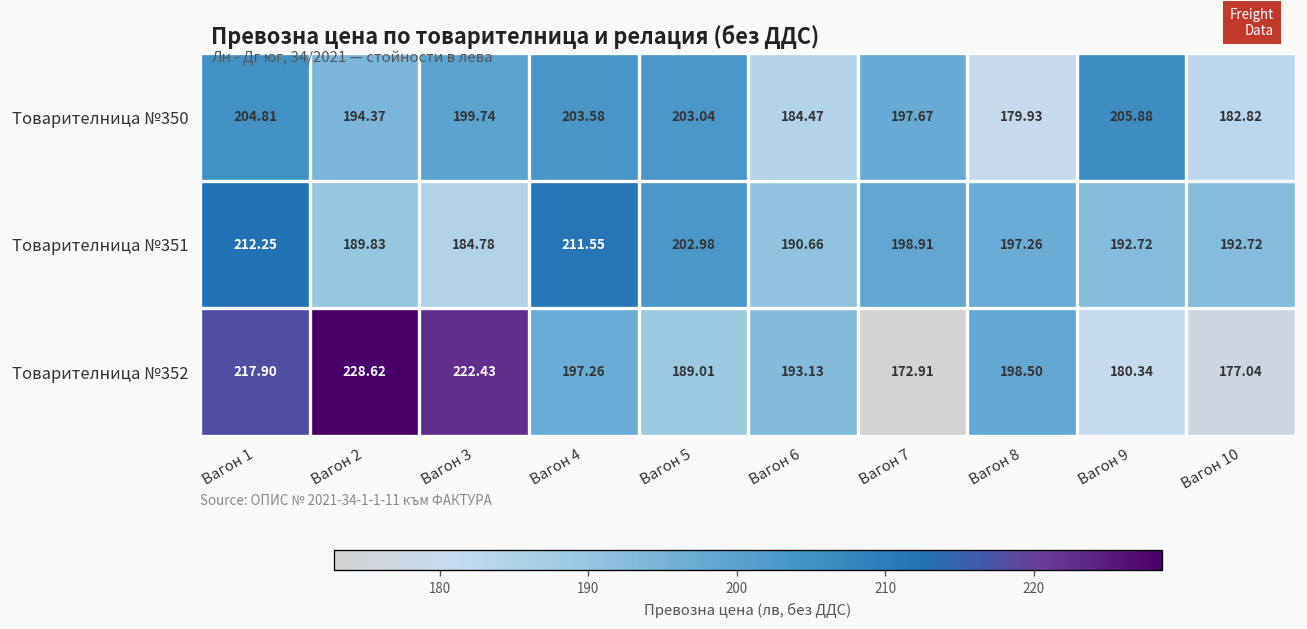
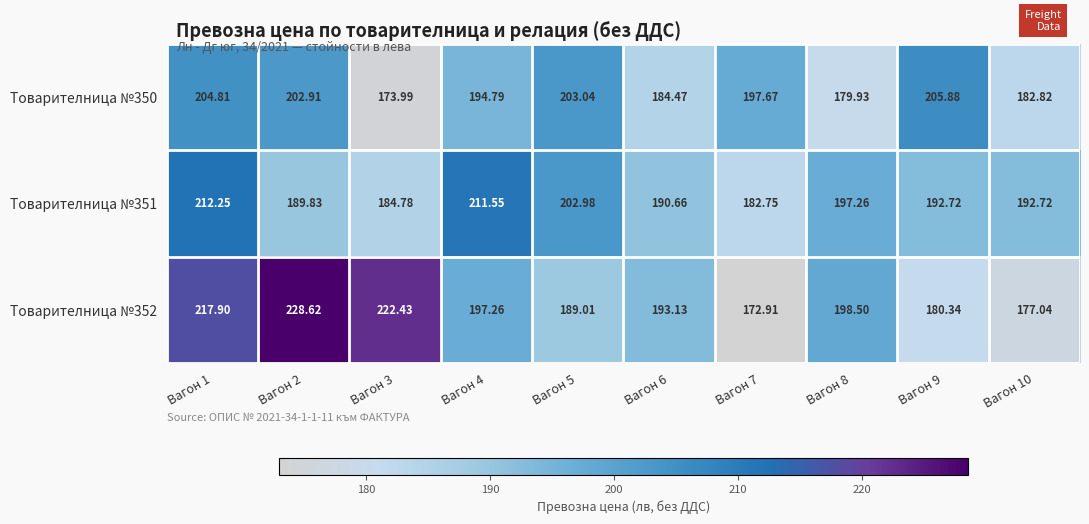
  {
    "Товарителница №350": {
      "Вагон 1": 204.81,
-     "Вагон 2": 194.37,
-     "Вагон 3": 199.74,
-     "Вагон 4": 203.58,
+     "Вагон 2": 202.91,
+     "Вагон 3": 173.99,
+     "Вагон 4": 194.79,
      "Вагон 5": 203.04,
      "Вагон 6": 184.47,
      "Вагон 7": 197.67,
      "Вагон 8": 179.93,
      "Вагон 9": 205.88,
      "Вагон 10": 182.82
    },
    "Товарителница №351": {
      "Вагон 1": 212.25,
      "Вагон 2": 189.83,
      "Вагон 3": 184.78,
      "Вагон 4": 211.55,
      "Вагон 5": 202.98,
      "Вагон 6": 190.66,
-     "Вагон 7": 198.91,
+     "Вагон 7": 182.75,
      "Вагон 8": 197.26,
      "Вагон 9": 192.72,
      "Вагон 10": 192.72
    },
    "Товарителница №352": {
      "Вагон 1": 217.90,
      "Вагон 2": 228.62,
      "Вагон 3": 222.43,
      "Вагон 4": 197.26,
      "Вагон 5": 189.01,
      "Вагон 6": 193.13,
      "Вагон 7": 172.91,
      "Вагон 8": 198.50,
      "Вагон 9": 180.34,
      "Вагон 10": 177.04
    }
  }
